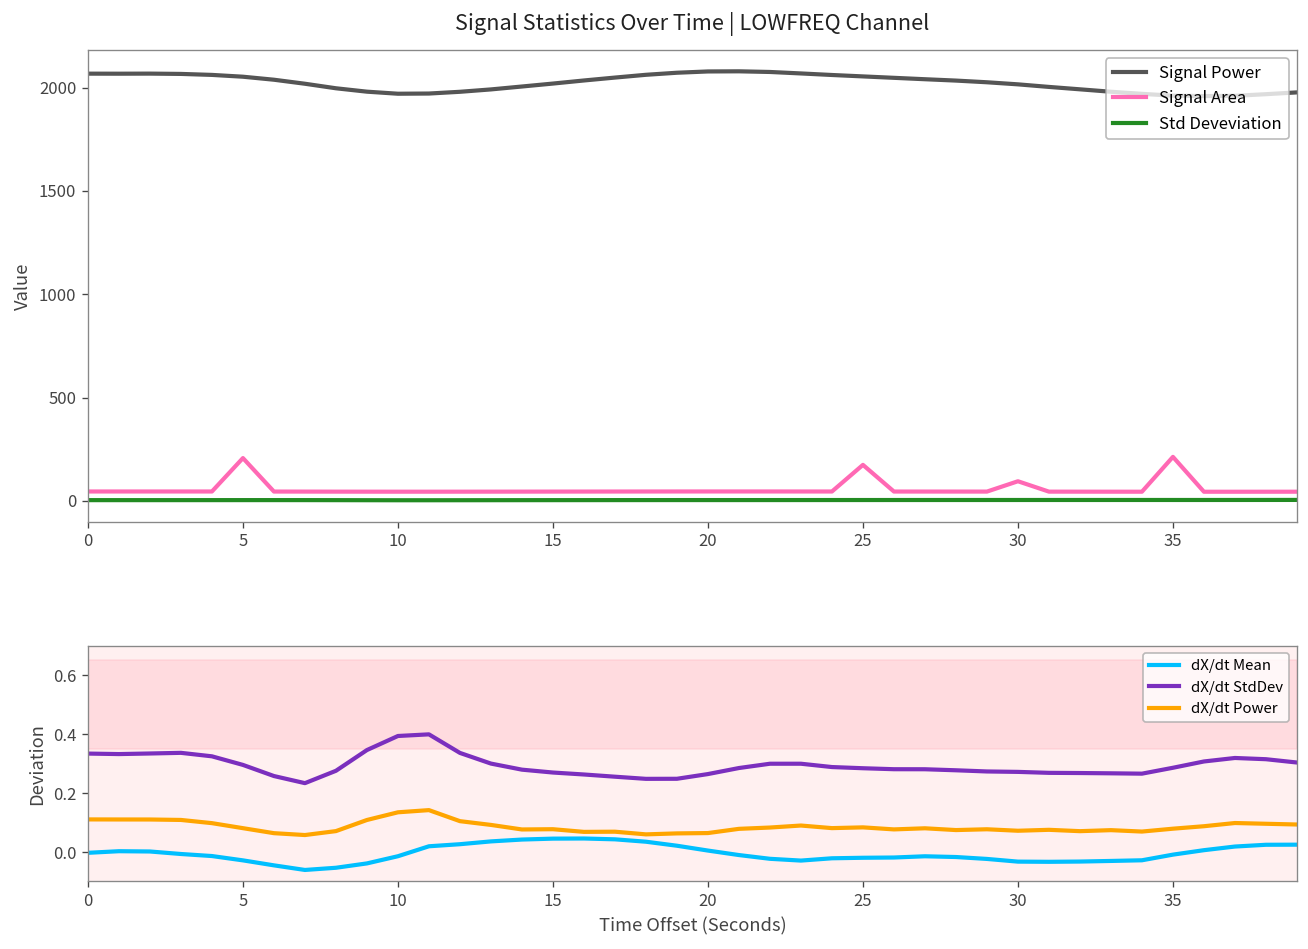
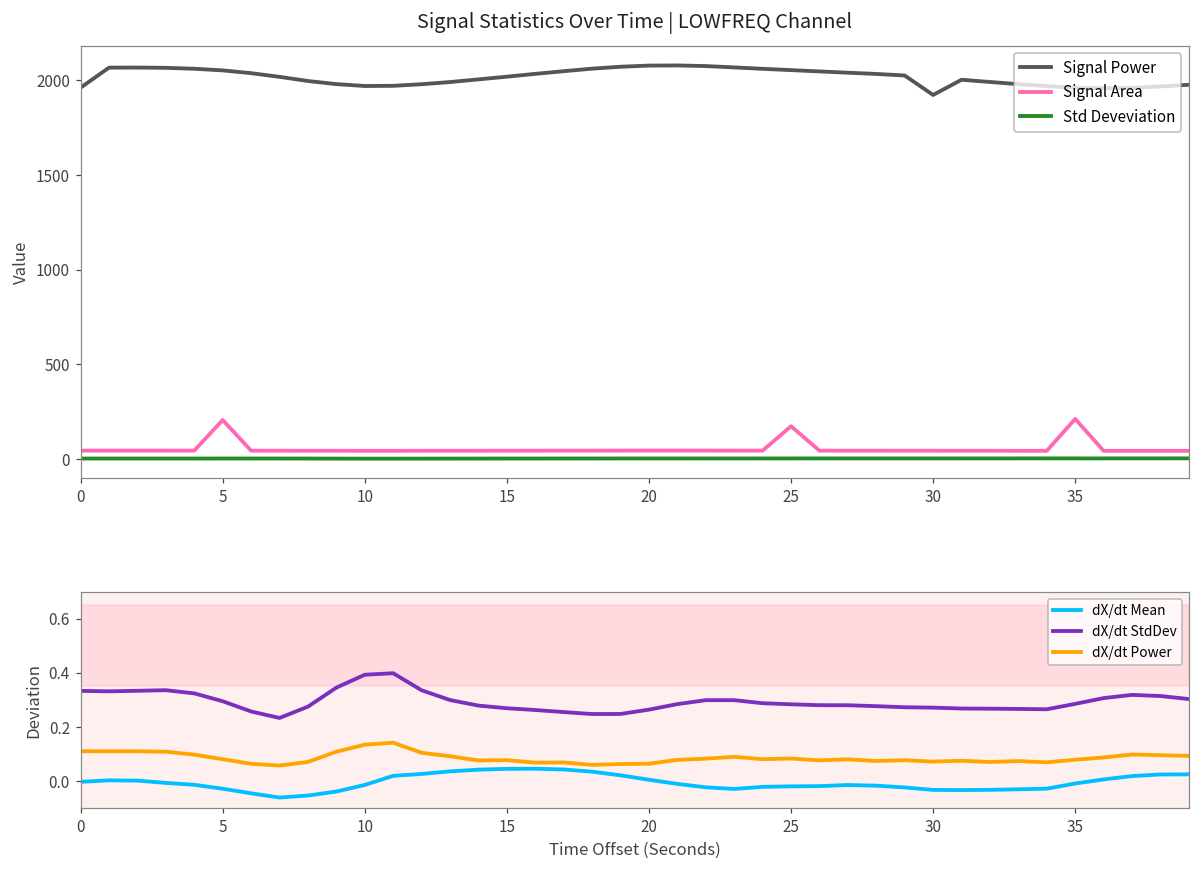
  {
    "Signal Statistics Over Time | LOWFREQ Channel": {
      "Signal Power": {
-       "0": 2070,
+       "0": 1960,
        "5": 2050,
        "10": 1970,
        "15": 2020,
        "20": 2080,
        "25": 2050,
-       "30": 2020
+       "30": 1920
      },
      "Signal Area": {
        "0": 50,
        "5": 210,
        "10": 40,
        "15": 40,
        "20": 50,
        "25": 170,
-       "30": 90,
+       "30": 40,
        "35": 210
      },
      "Std Deveviation": {
        "0": 0,
        "5": 0,
        "10": 0,
        "15": 0,
        "20": 0,
        "25": 0,
        "30": 0,
        "35": 0
      }
    }
  }
